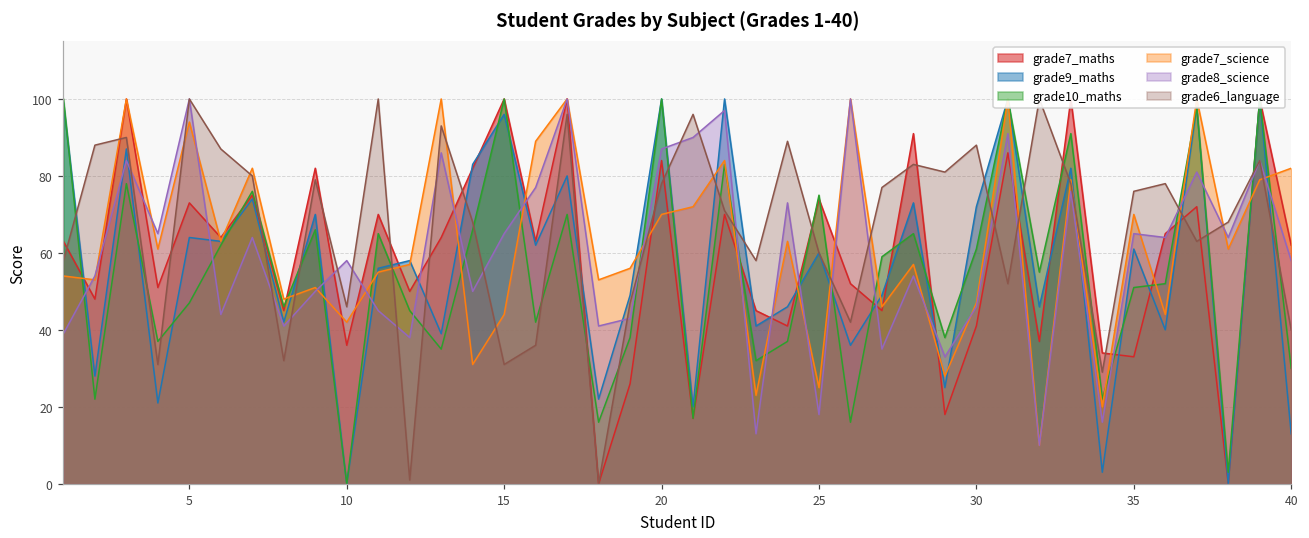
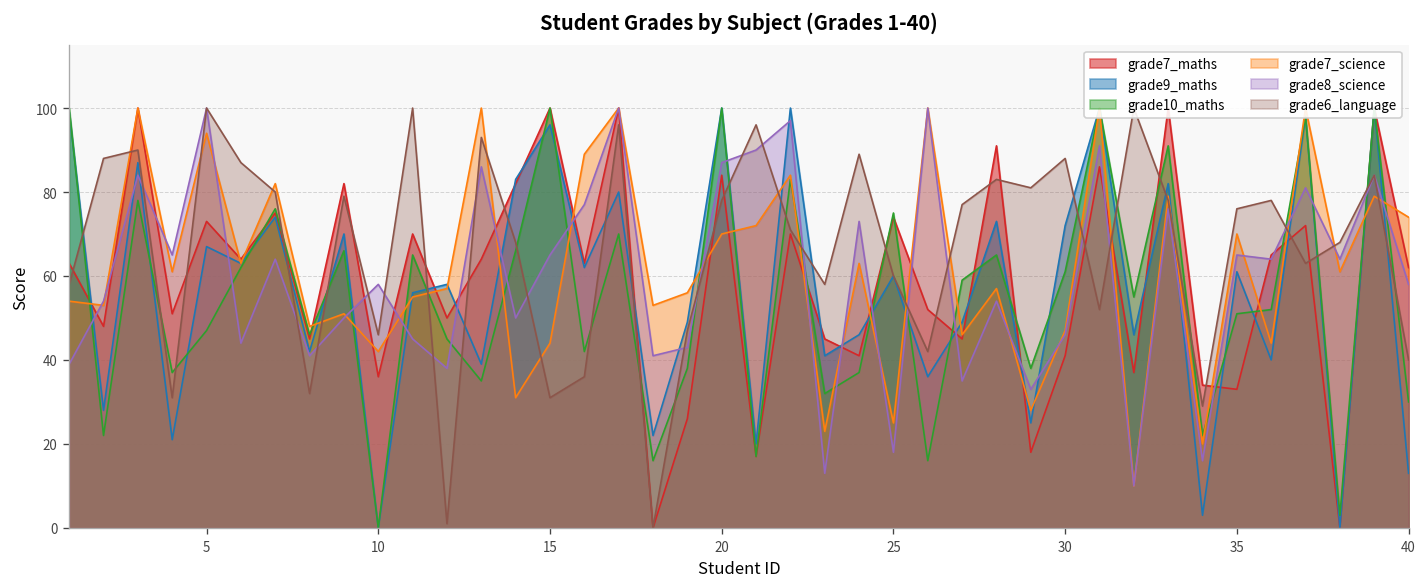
  {
    "grade7_maths": {
      "5": 73,
      "10": 36,
      "20": 84,
      "25": 74,
      "30": 41,
      "35": 33,
      "40": 62
    },
    "grade9_maths": {
-     "5": 64,
+     "5": 67,
      "15": 96,
      "30": 72,
      "35": 61,
      "40": 13
    },
    "grade10_maths": {
      "5": 47,
      "25": 75,
      "30": 61,
      "35": 51,
      "40": 30
    },
    "grade7_science": {
      "5": 94,
      "10": 42,
      "15": 44,
      "20": 70,
      "25": 25,
      "30": 47,
      "35": 70,
-     "40": 82
+     "40": 74
    }
  }
